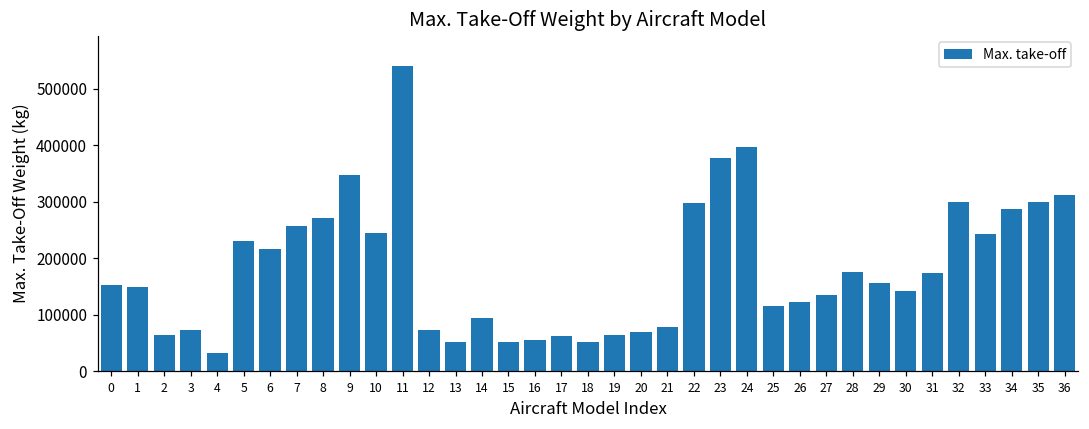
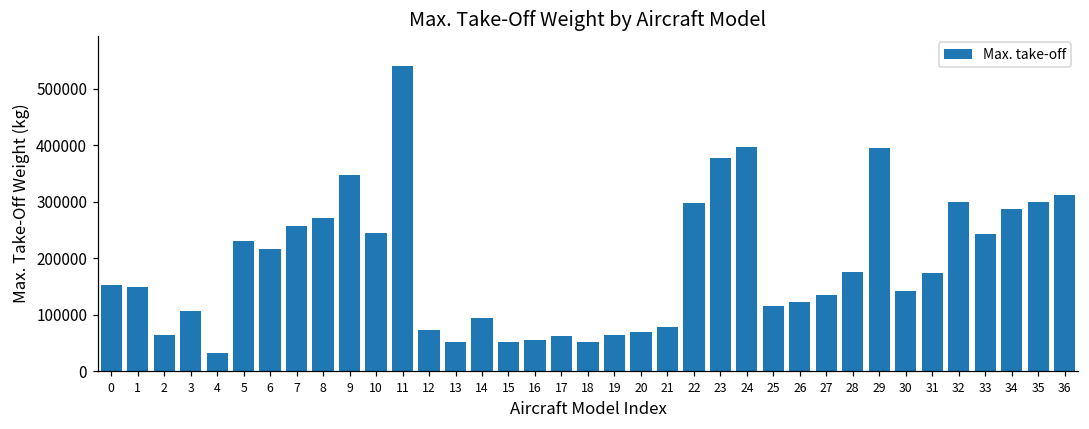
  {
    "0": 150000,
    "1": 150000,
    "2": 60000,
-   "3": 70000,
+   "3": 110000,
    "4": 30000,
    "5": 230000,
    "6": 220000,
    "7": 260000,
    "8": 270000,
    "9": 350000,
    "10": 240000,
    "11": 540000,
    "12": 70000,
    "13": 50000,
    "14": 100000,
    "15": 50000,
    "16": 60000,
    "17": 60000,
    "18": 50000,
    "19": 70000,
    "20": 70000,
    "21": 80000,
    "22": 300000,
    "23": 380000,
    "24": 400000,
    "25": 120000,
    "26": 120000,
    "27": 140000,
    "28": 180000,
-   "29": 160000,
+   "29": 400000,
    "30": 140000,
    "31": 170000,
    "32": 300000,
    "33": 240000,
    "34": 290000,
    "35": 300000,
    "36": 310000
  }
